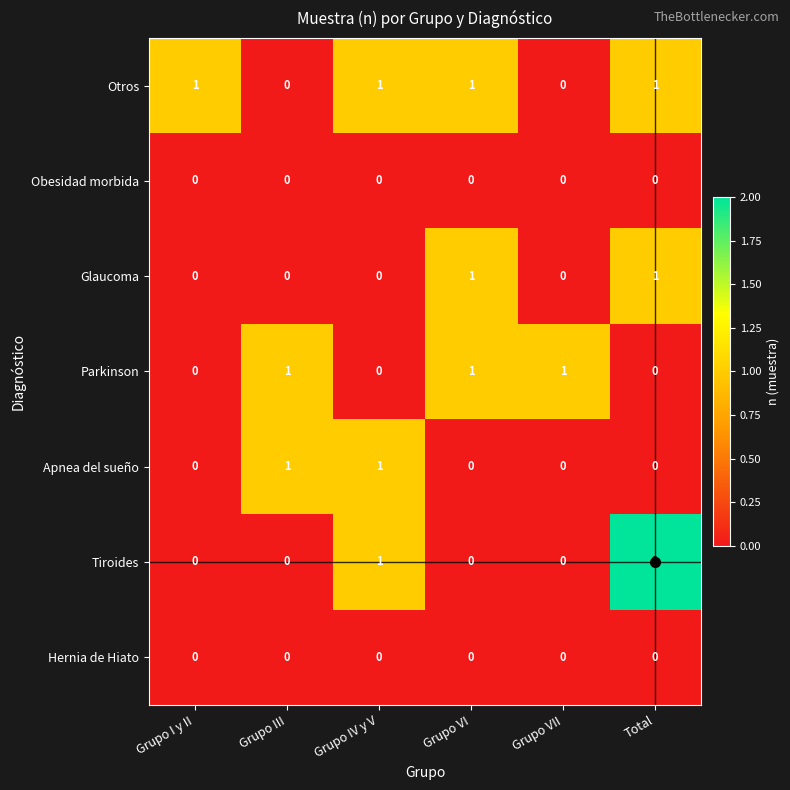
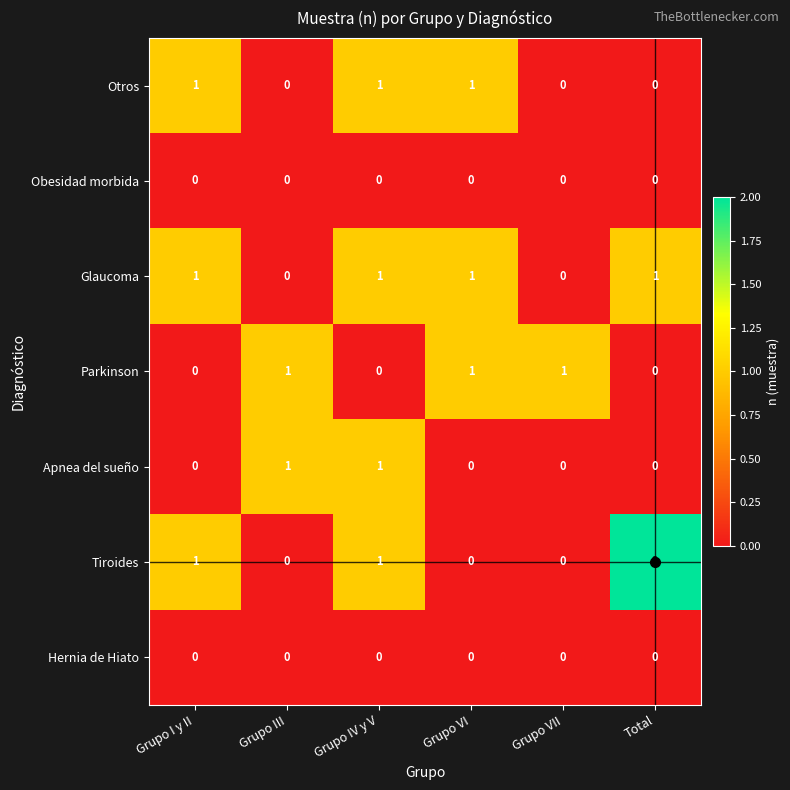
  {
    "Otros": {
      "Grupo I y II": 1,
      "Grupo III": 0,
      "Grupo IV y V": 1,
      "Grupo VI": 1,
      "Grupo VII": 0,
-     "Total": 1
+     "Total": 0
    },
    "Obesidad morbida": {
      "Grupo I y II": 0,
      "Grupo III": 0,
      "Grupo IV y V": 0,
      "Grupo VI": 0,
      "Grupo VII": 0,
      "Total": 0
    },
    "Glaucoma": {
-     "Grupo I y II": 0,
+     "Grupo I y II": 1,
      "Grupo III": 0,
-     "Grupo IV y V": 0,
+     "Grupo IV y V": 1,
      "Grupo VI": 1,
      "Grupo VII": 0,
      "Total": 1
    },
    "Parkinson": {
      "Grupo I y II": 0,
      "Grupo III": 1,
      "Grupo IV y V": 0,
      "Grupo VI": 1,
      "Grupo VII": 1,
      "Total": 0
    },
    "Apnea del sueño": {
      "Grupo I y II": 0,
      "Grupo III": 1,
      "Grupo IV y V": 1,
      "Grupo VI": 0,
      "Grupo VII": 0,
      "Total": 0
    },
    "Tiroides": {
-     "Grupo I y II": 0,
+     "Grupo I y II": 1,
      "Grupo III": 0,
      "Grupo IV y V": 1,
      "Grupo VI": 0,
      "Grupo VII": 0
    },
    "Hernia de Hiato": {
      "Grupo I y II": 0,
      "Grupo III": 0,
      "Grupo IV y V": 0,
      "Grupo VI": 0,
      "Grupo VII": 0,
      "Total": 0
    }
  }
